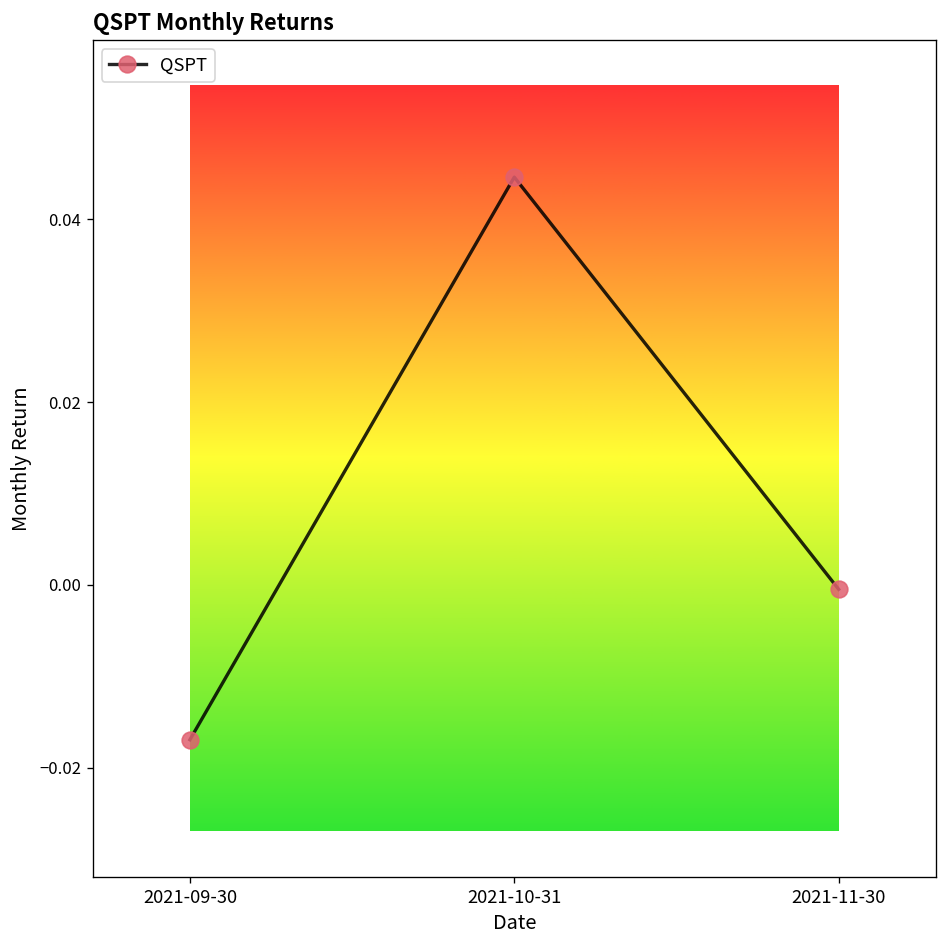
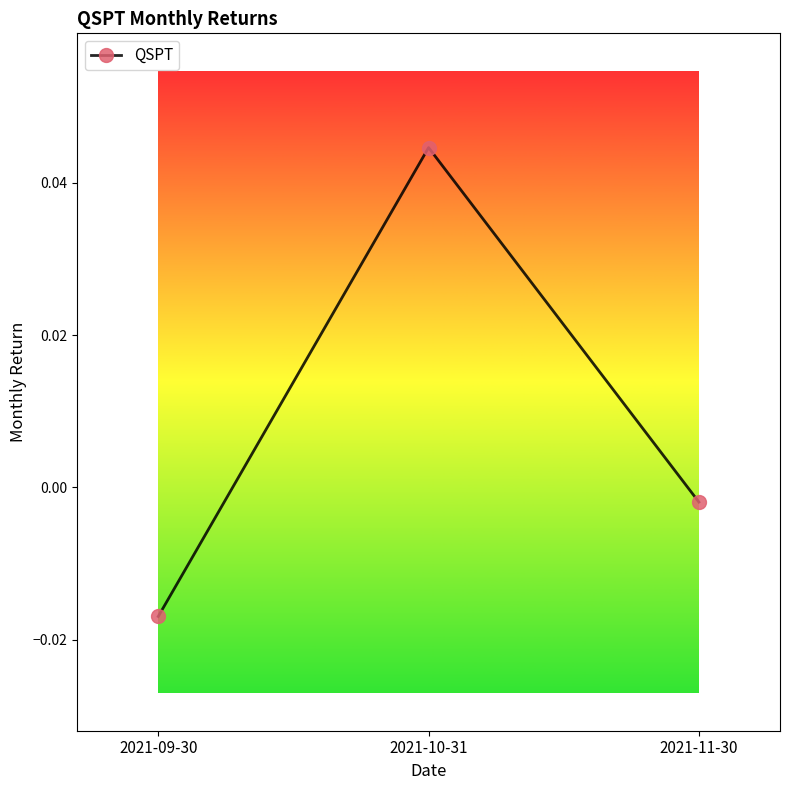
  {
    "2021-09-30": -0.017,
    "2021-10-31": 0.045,
-   "2021-11-30": 0.000
+   "2021-11-30": -0.002
  }
